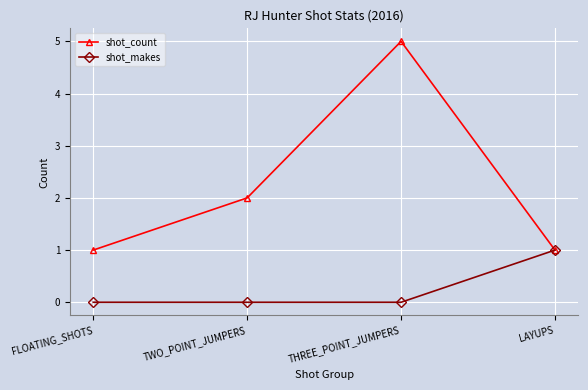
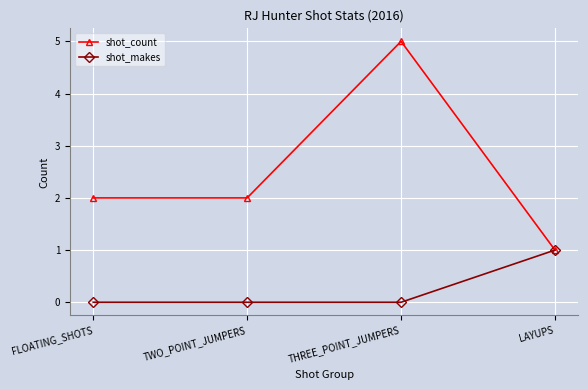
  {
    "shot_count": {
-     "FLOATING_SHOTS": 1,
+     "FLOATING_SHOTS": 2,
      "TWO_POINT_JUMPERS": 2,
      "THREE_POINT_JUMPERS": 5
    },
    "shot_makes": {
      "FLOATING_SHOTS": 0,
      "TWO_POINT_JUMPERS": 0,
      "THREE_POINT_JUMPERS": 0
    }
  }
